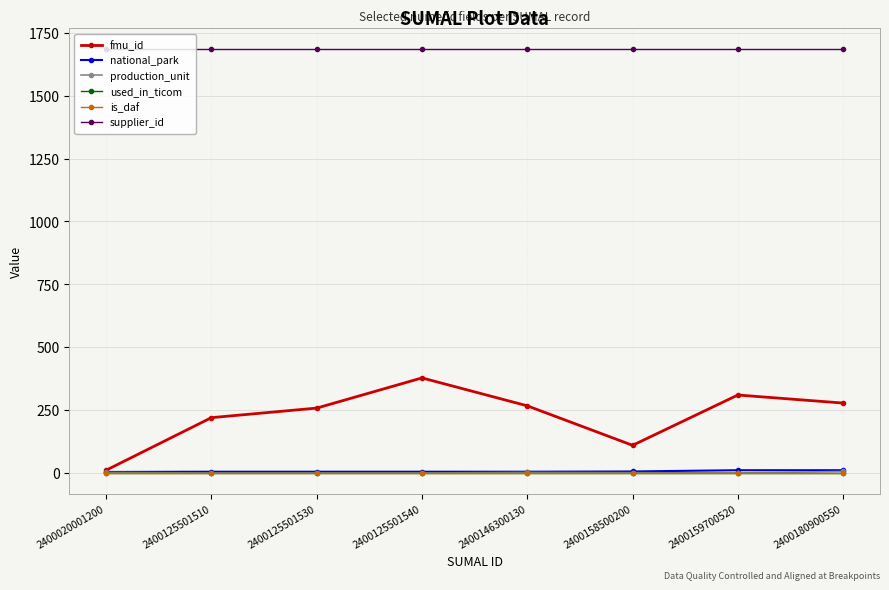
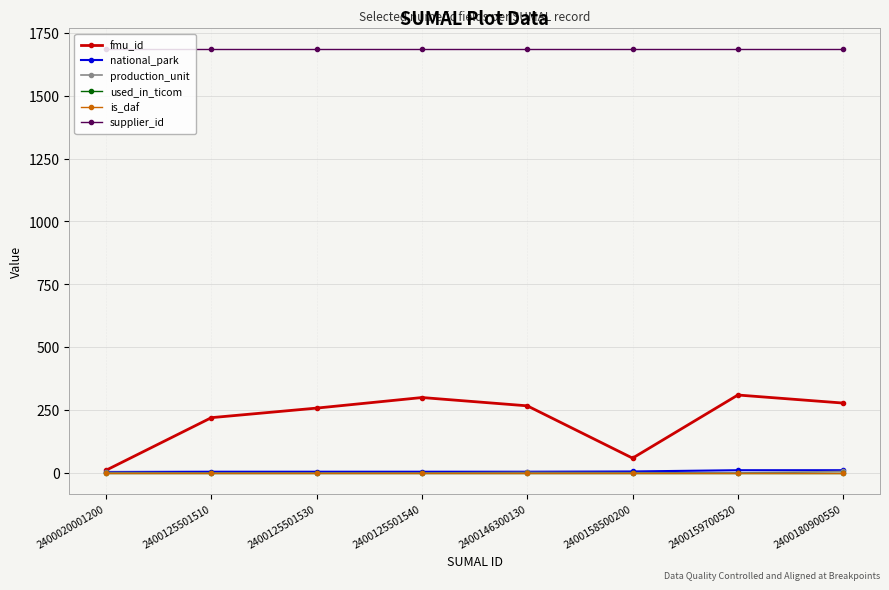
  {
    "fmu_id": {
      "2400125501510": 220,
      "2400125501530": 260,
-     "2400125501540": 380,
+     "2400125501540": 300,
      "2400146300130": 270,
-     "2400158500200": 110,
+     "2400158500200": 60,
      "2400159700520": 310,
      "2400180900550": 280
    },
    "national_park": {
      "2400159700520": 10
    },
    "supplier_id": {
      "2400125501510": 1680,
      "2400125501530": 1680,
      "2400125501540": 1680,
      "2400146300130": 1680,
      "2400158500200": 1680,
      "2400159700520": 1680,
      "2400180900550": 1680
    }
  }
